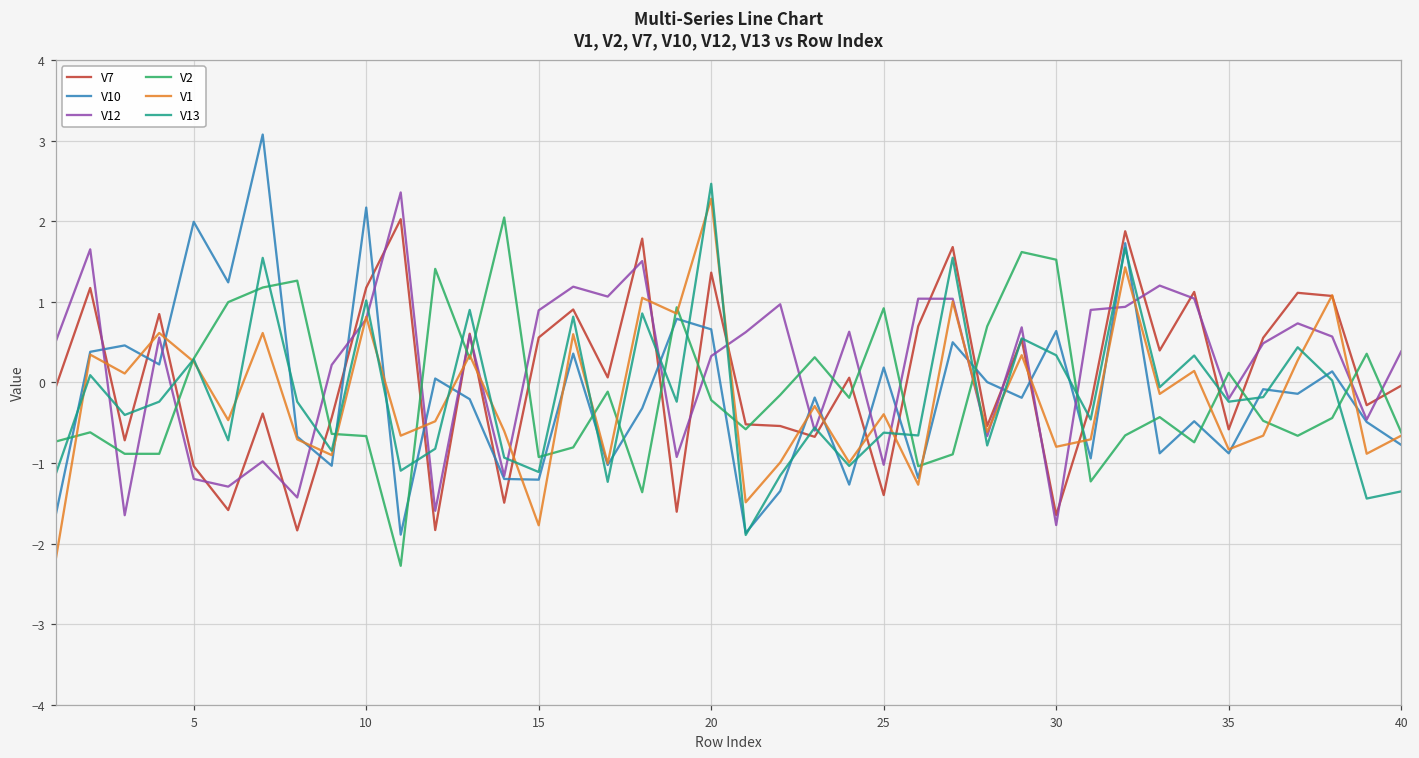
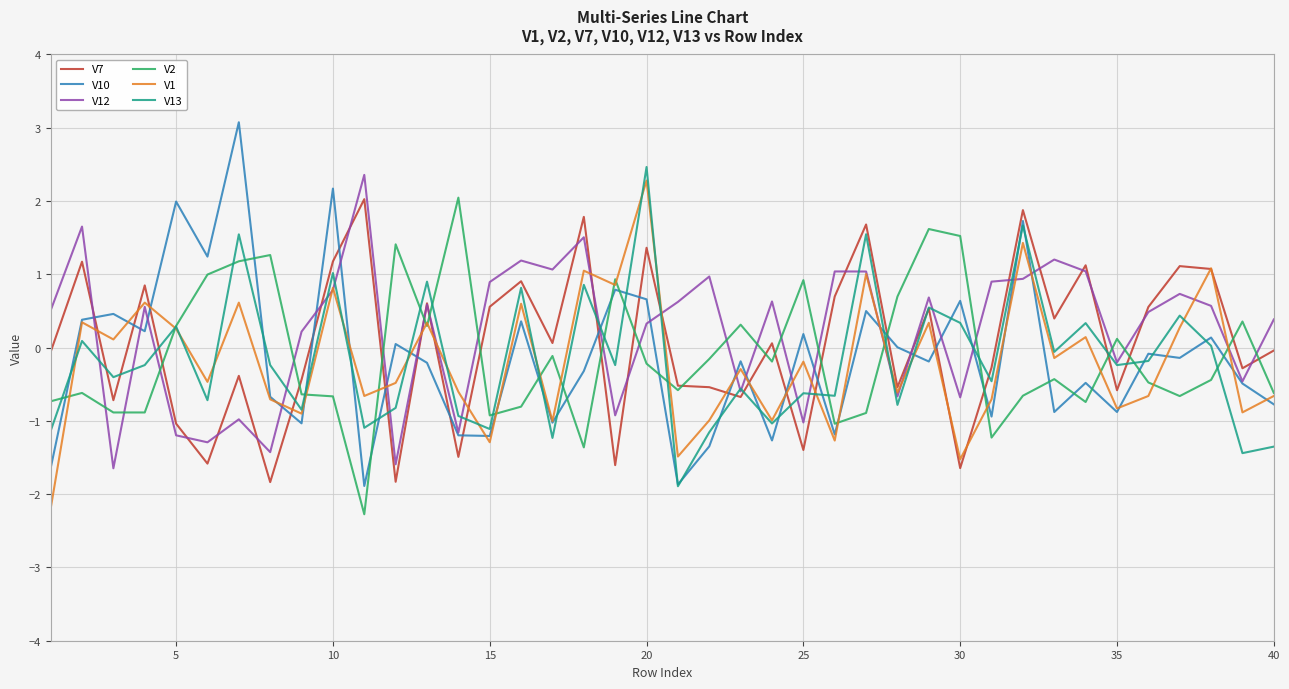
  {
    "V7": {
      "5": -1.0,
      "10": 1.2,
      "15": 0.6,
      "20": 1.4,
      "25": -1.4,
      "30": -1.6,
      "35": -0.6,
      "40": 0.0
    },
    "V10": {
      "5": 2.0,
      "10": 2.2,
      "15": -1.2,
      "20": 0.7,
      "25": 0.2,
      "30": 0.6,
      "35": -0.9,
      "40": -0.8
    },
    "V12": {
      "5": -1.2,
      "15": 0.9,
      "20": 0.3,
      "25": -1.0,
-     "30": -1.8,
+     "30": -0.7,
      "35": -0.2,
      "40": 0.4
    },
    "V1": {
-     "15": -1.8,
+     "15": -1.3,
      "20": 2.3,
-     "25": -0.4,
-     "30": -0.8,
+     "25": -0.2,
+     "30": -1.5,
      "35": -0.8,
      "40": -0.7
    }
  }
